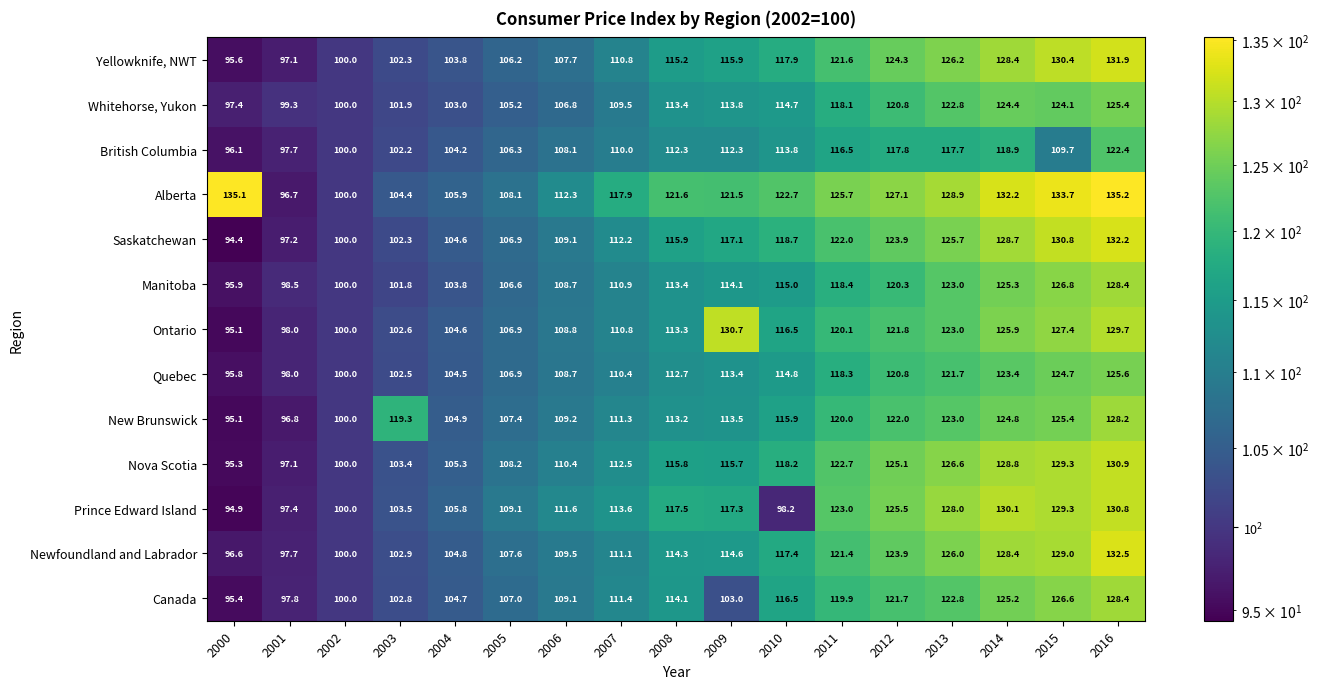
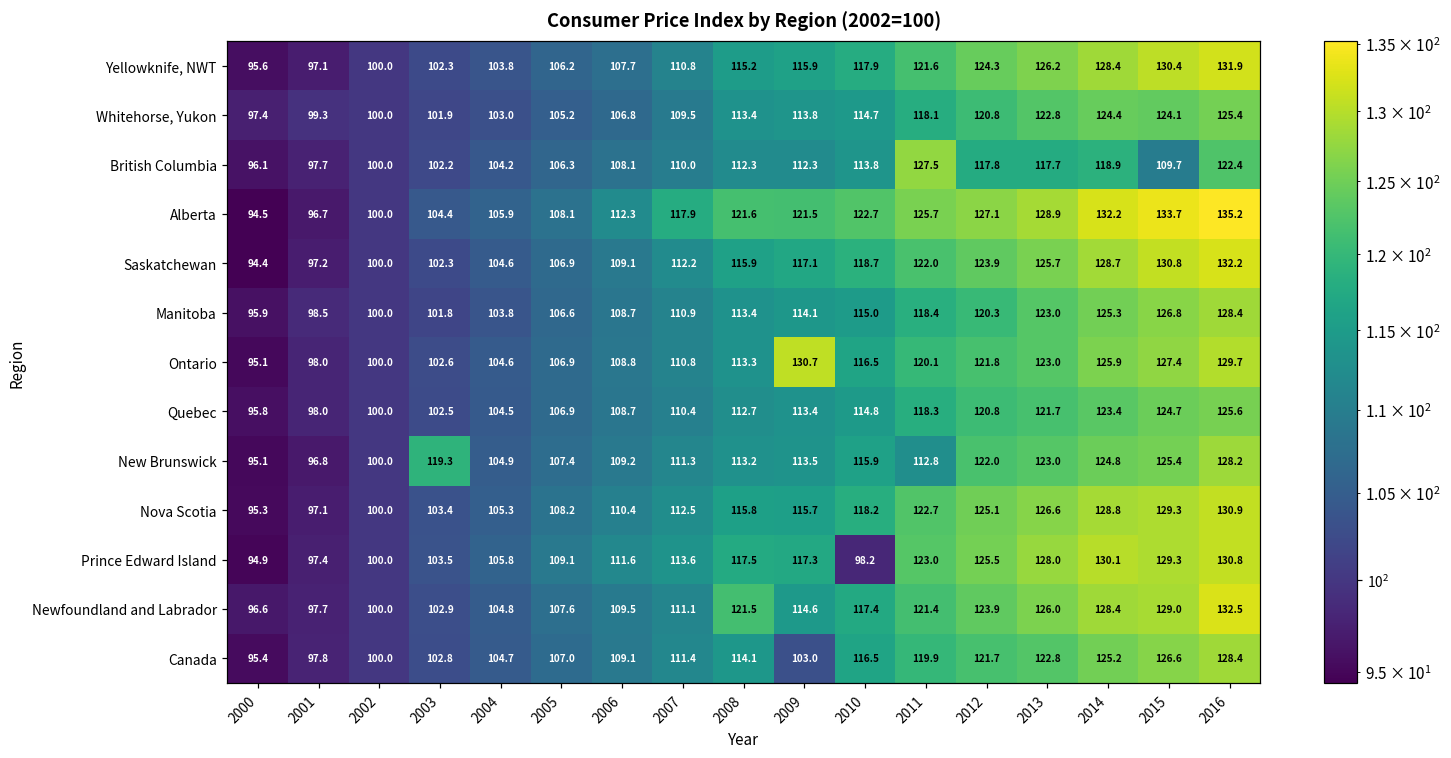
  {
    "British Columbia": {
      "2000": 96.1,
      "2001": 97.7,
      "2002": 100.0,
      "2003": 102.2,
      "2004": 104.2,
      "2005": 106.3,
      "2006": 108.1,
      "2007": 110.0,
      "2008": 112.3,
      "2009": 112.3,
      "2010": 113.8,
-     "2011": 116.5,
+     "2011": 127.5,
      "2012": 117.8,
      "2013": 117.7,
      "2014": 118.9,
      "2015": 109.7,
      "2016": 122.4
    },
    "Alberta": {
-     "2000": 135.1,
+     "2000": 94.5,
      "2001": 96.7,
      "2002": 100.0,
      "2003": 104.4,
      "2004": 105.9,
      "2005": 108.1,
      "2006": 112.3,
      "2007": 117.9,
      "2008": 121.6,
      "2009": 121.5,
      "2010": 122.7,
      "2011": 125.7,
      "2012": 127.1,
      "2013": 128.9,
      "2014": 132.2,
      "2015": 133.7,
      "2016": 135.2
    },
    "New Brunswick": {
      "2000": 95.1,
      "2001": 96.8,
      "2002": 100.0,
      "2003": 119.3,
      "2004": 104.9,
      "2005": 107.4,
      "2006": 109.2,
      "2007": 111.3,
      "2008": 113.2,
      "2009": 113.5,
      "2010": 115.9,
-     "2011": 120.0,
+     "2011": 112.8,
      "2012": 122.0,
      "2013": 123.0,
      "2014": 124.8,
      "2015": 125.4,
      "2016": 128.2
    },
    "Newfoundland and Labrador": {
      "2000": 96.6,
      "2001": 97.7,
      "2002": 100.0,
      "2003": 102.9,
      "2004": 104.8,
      "2005": 107.6,
      "2006": 109.5,
      "2007": 111.1,
-     "2008": 114.3,
+     "2008": 121.5,
      "2009": 114.6,
      "2010": 117.4,
      "2011": 121.4,
      "2012": 123.9,
      "2013": 126.0,
      "2014": 128.4,
      "2015": 129.0,
      "2016": 132.5
    }
  }
